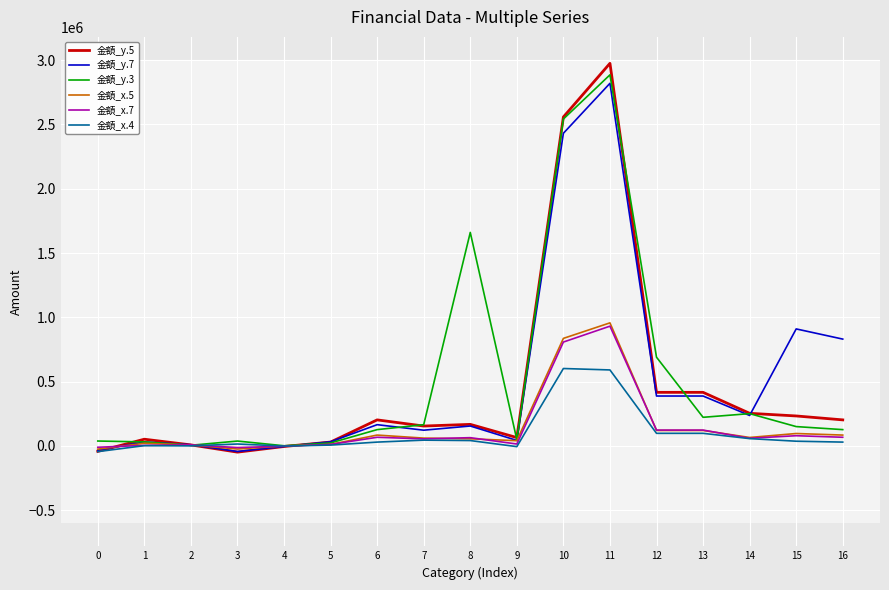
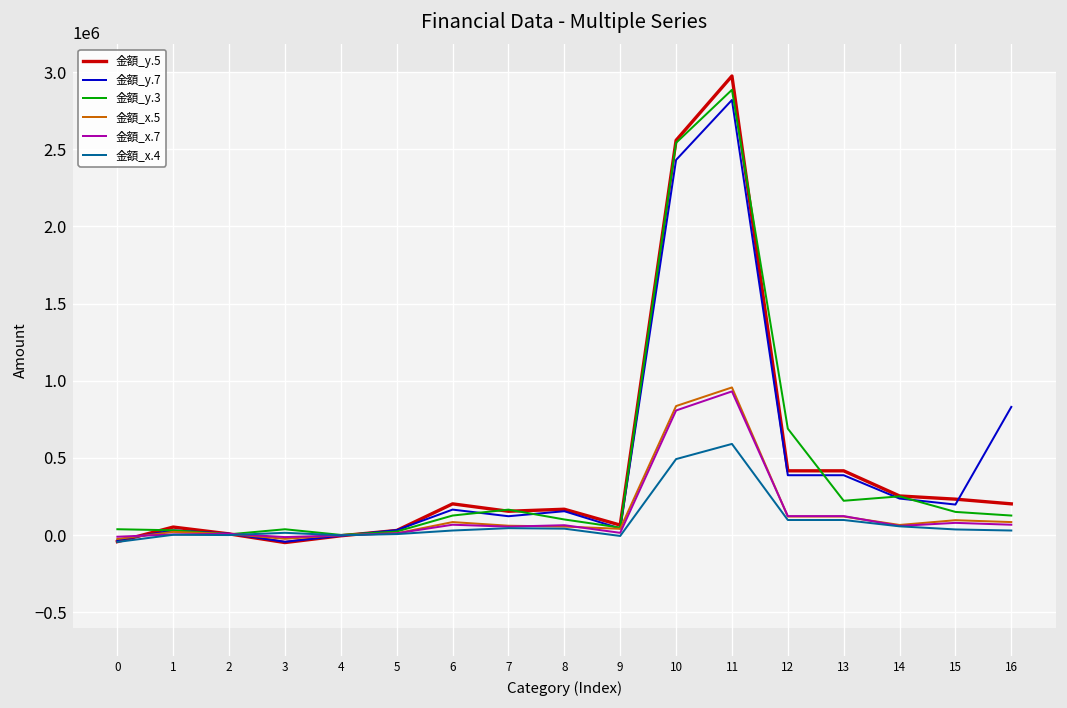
  {
    "金額_y.5": {
      "1": 50000,
      "6": 200000,
      "11": 2970000,
      "12": 420000,
      "13": 420000,
      "15": 230000,
      "16": 200000
    },
    "金額_y.7": {
      "6": 170000,
      "7": 120000,
      "10": 2430000,
      "11": 2820000,
      "12": 390000,
      "13": 390000,
-     "15": 910000,
+     "15": 200000,
      "16": 830000
    },
    "金額_y.3": {
      "0": 40000,
      "3": 40000,
      "6": 130000,
-     "8": 1660000,
+     "8": 100000,
      "11": 2880000,
      "12": 690000,
      "13": 220000,
      "15": 150000,
      "16": 130000
    },
    "金額_x.5": {
      "10": 840000,
      "11": 960000
    },
    "金額_x.7": {
      "9": 20000,
      "10": 810000,
      "11": 930000
    },
    "金額_x.4": {
      "3": 20000,
      "6": 30000,
      "9": -10000,
-     "10": 600000,
+     "10": 490000,
      "11": 590000,
      "12": 100000,
      "13": 100000,
      "15": 40000,
      "16": 30000
    }
  }
